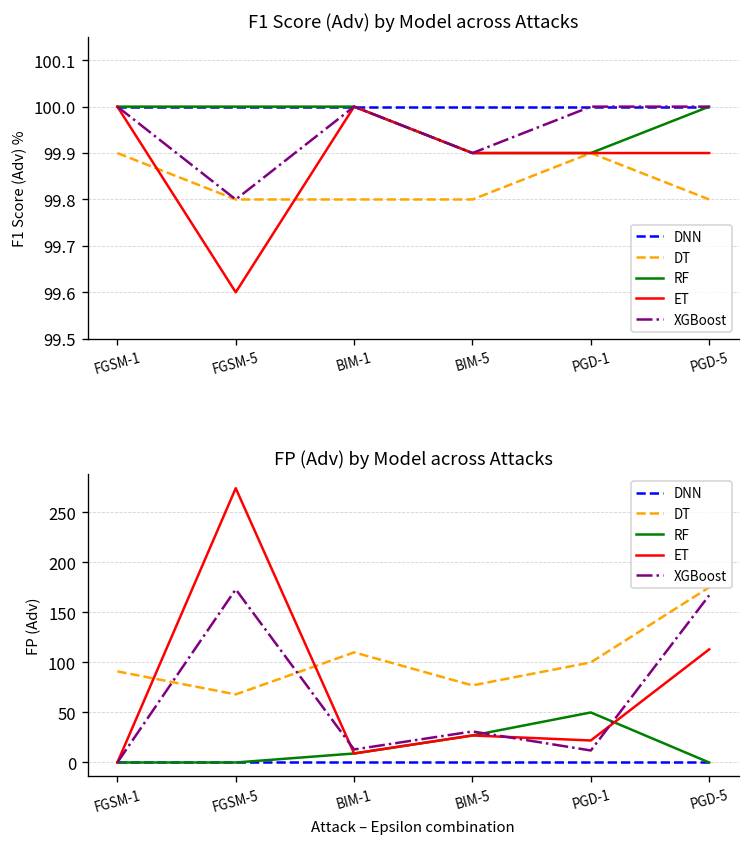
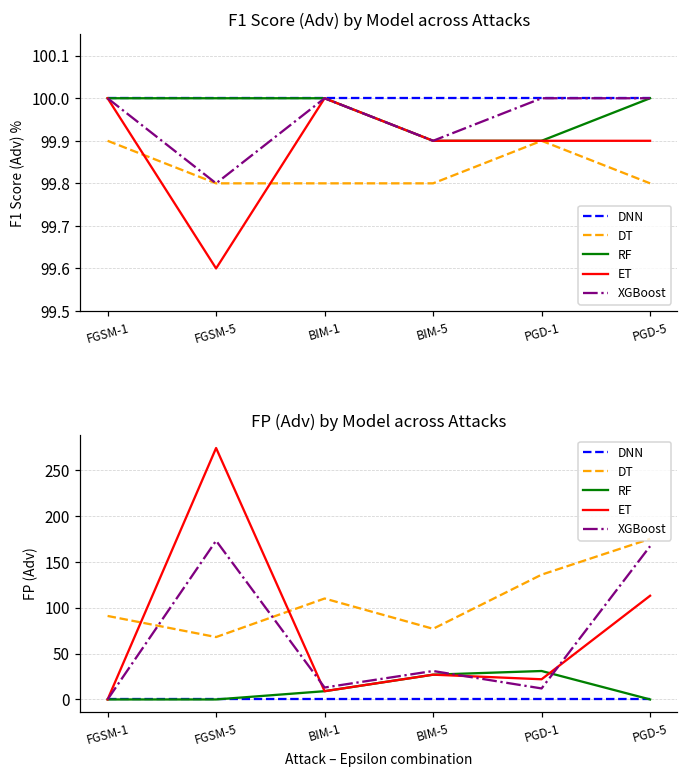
  {
    "F1 Score (Adv) by Model across Attacks": {
      "DNN": {
        "BIM-5": 100.00
      },
      "DT": {
        "FGSM-1": 99.90,
        "BIM-1": 99.80,
        "BIM-5": 99.80,
        "PGD-5": 99.80
      },
      "ET": {
        "FGSM-5": 99.60,
        "PGD-5": 99.90
      }
    },
    "FP (Adv) by Model across Attacks": {
      "DNN": {
        "BIM-1": 0,
        "BIM-5": 0,
        "PGD-1": 0
      },
      "DT": {
        "FGSM-1": 90,
        "FGSM-5": 70,
        "BIM-1": 110,
        "BIM-5": 80,
-       "PGD-1": 100,
+       "PGD-1": 140,
        "PGD-5": 180
      },
      "RF": {
-       "PGD-1": 50
+       "PGD-1": 30
      },
      "ET": {
        "FGSM-5": 270,
        "PGD-1": 20,
        "PGD-5": 110
      },
      "XGBoost": {
        "FGSM-5": 170,
        "BIM-1": 10,
        "BIM-5": 30,
        "PGD-1": 10,
        "PGD-5": 170
      }
    }
  }
